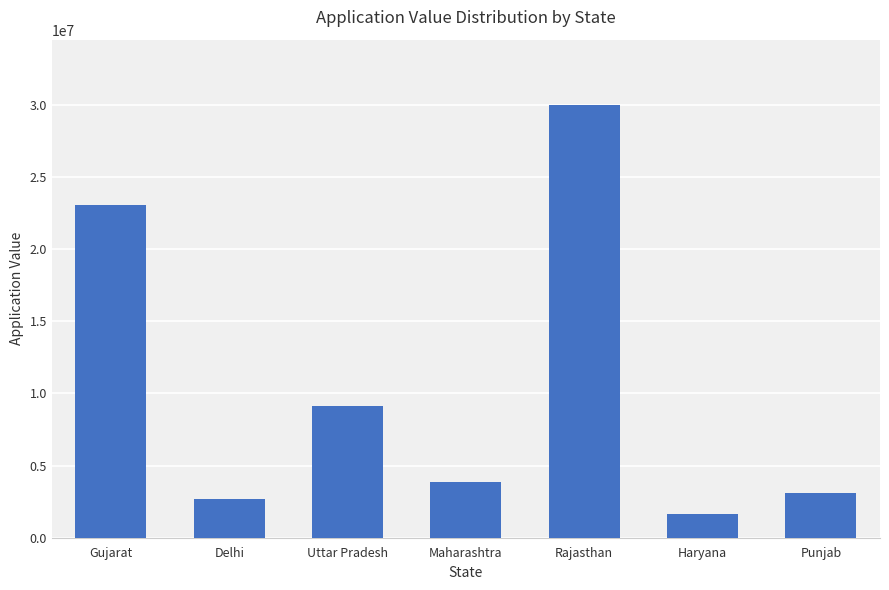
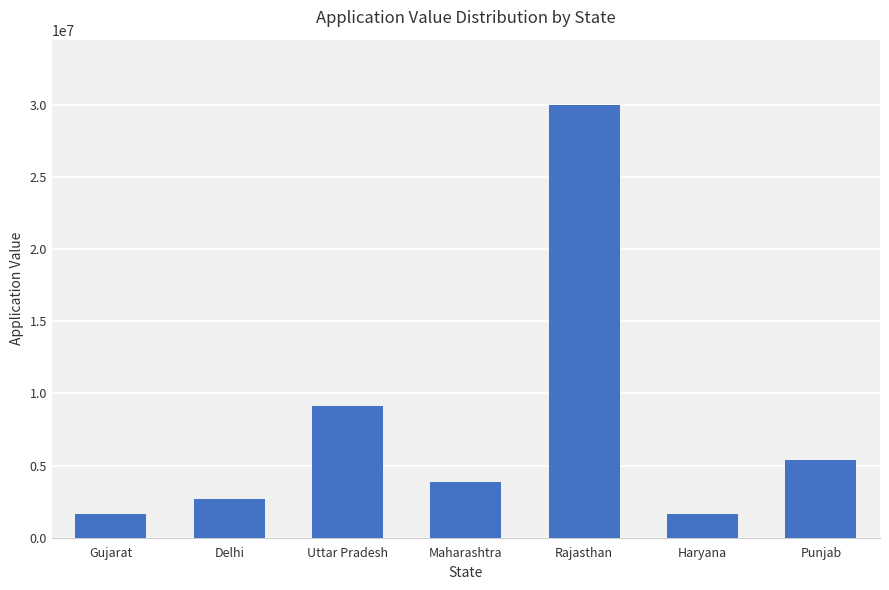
  {
-   "Gujarat": 23000000,
+   "Gujarat": 1700000,
    "Delhi": 2700000,
    "Uttar Pradesh": 9100000,
    "Maharashtra": 3900000,
    "Rajasthan": 30000000,
    "Haryana": 1600000,
-   "Punjab": 3100000
+   "Punjab": 5400000
  }
